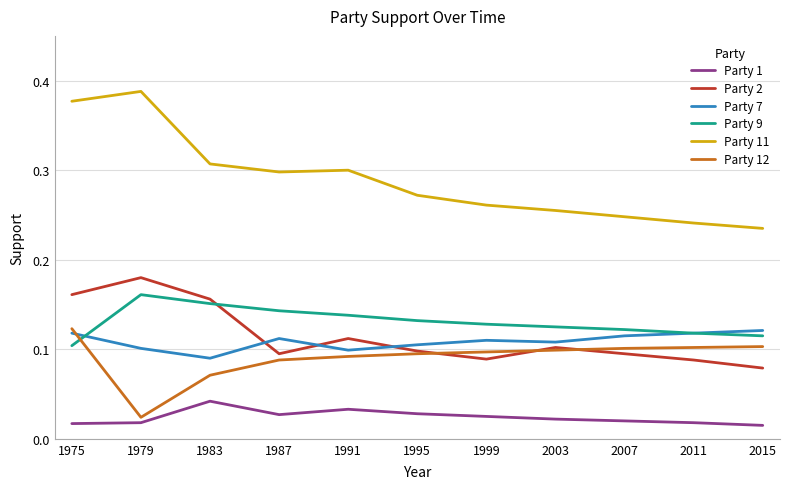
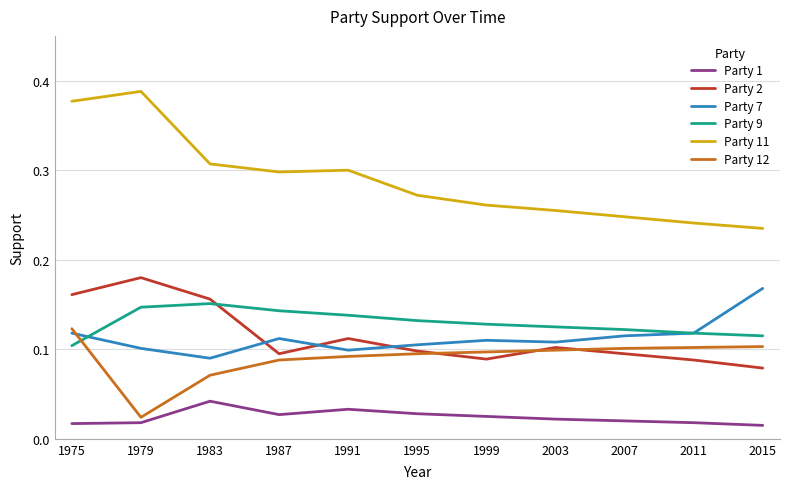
  {
    "Party 1": {
      "1975": 0.02,
      "1979": 0.02,
      "1983": 0.04,
      "1987": 0.03,
      "1991": 0.03,
      "1995": 0.03,
      "1999": 0.03,
      "2003": 0.02,
      "2007": 0.02,
      "2011": 0.02,
      "2015": 0.02
    },
    "Party 7": {
      "1975": 0.12,
      "1979": 0.10,
      "1983": 0.09,
      "1987": 0.11,
      "1991": 0.10,
      "1995": 0.11,
      "1999": 0.11,
      "2003": 0.11,
      "2007": 0.12,
-     "2015": 0.12
+     "2015": 0.17
    },
    "Party 9": {
      "1975": 0.10,
-     "1979": 0.16,
+     "1979": 0.15,
      "1983": 0.15,
      "1987": 0.14,
      "1991": 0.14,
      "1995": 0.13,
      "1999": 0.13,
      "2003": 0.13,
      "2007": 0.12,
      "2015": 0.12
    },
    "Party 11": {
      "1975": 0.38,
      "1979": 0.39,
      "1983": 0.31,
      "1987": 0.30,
      "1991": 0.30,
      "1995": 0.27,
      "1999": 0.26,
      "2003": 0.26,
      "2007": 0.25,
      "2011": 0.24,
      "2015": 0.24
    }
  }
